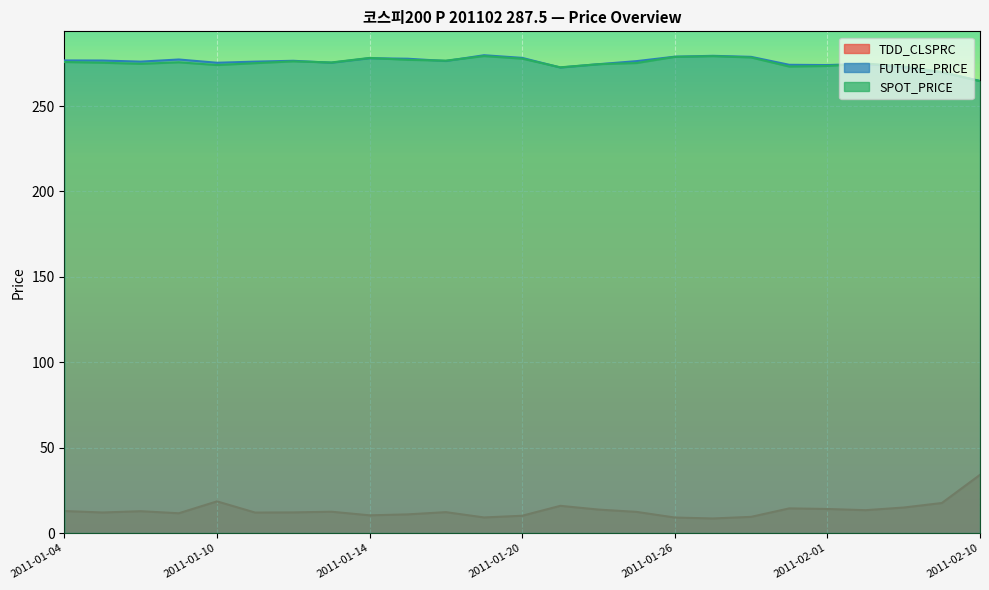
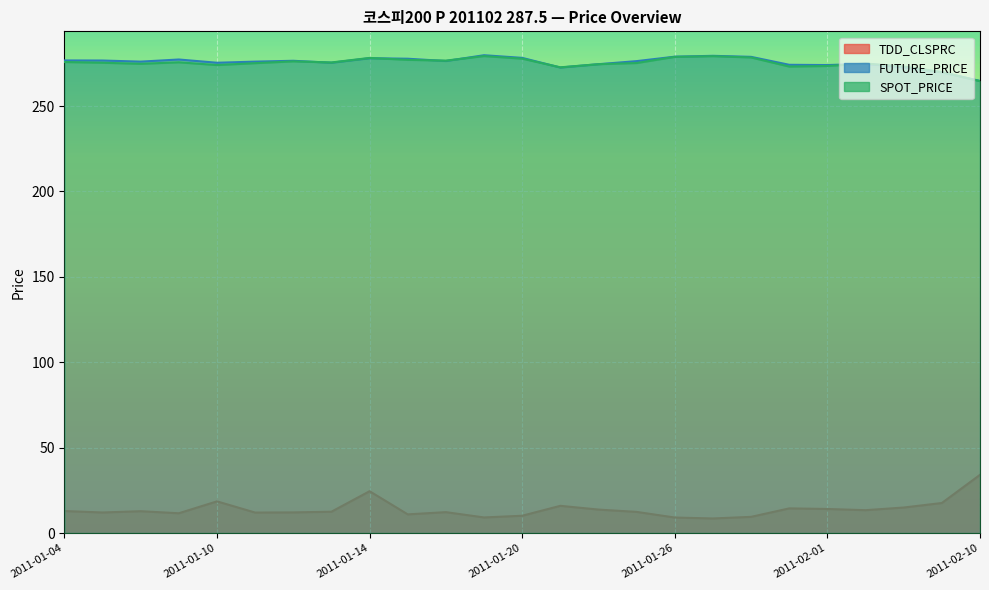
  {
    "TDD_CLSPRC": {
      "2011-01-04": 13,
      "2011-01-10": 19,
-     "2011-01-14": 10,
+     "2011-01-14": 25,
      "2011-01-20": 10,
      "2011-01-26": 9,
      "2011-02-01": 14,
      "2011-02-10": 34
    }
  }
